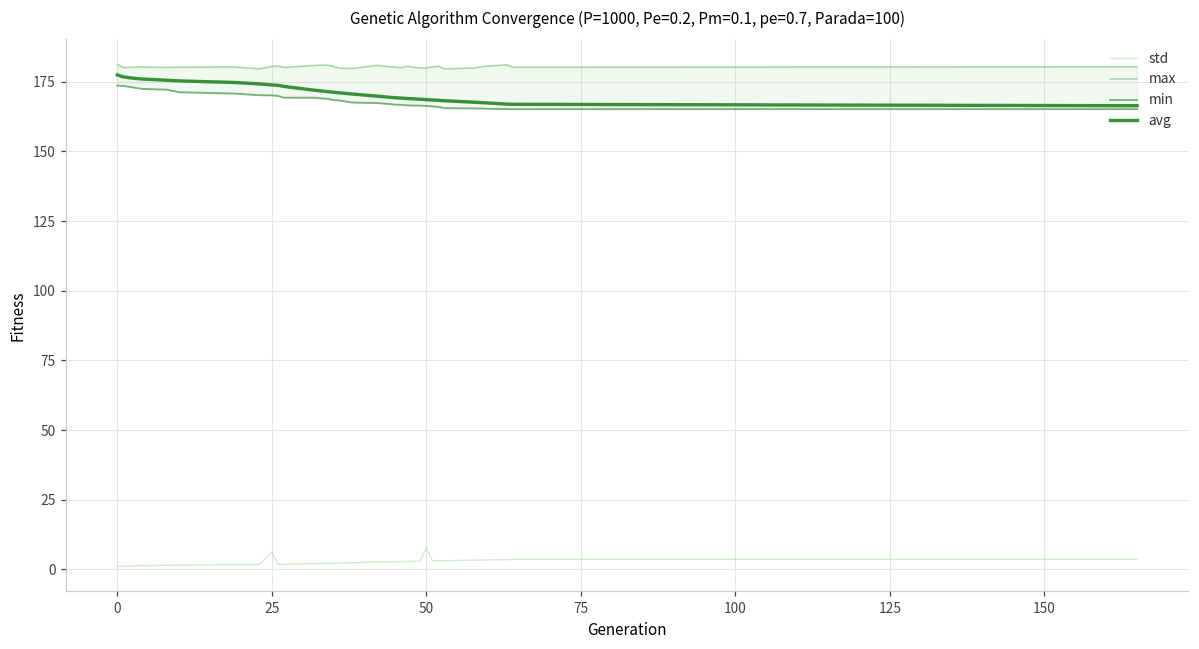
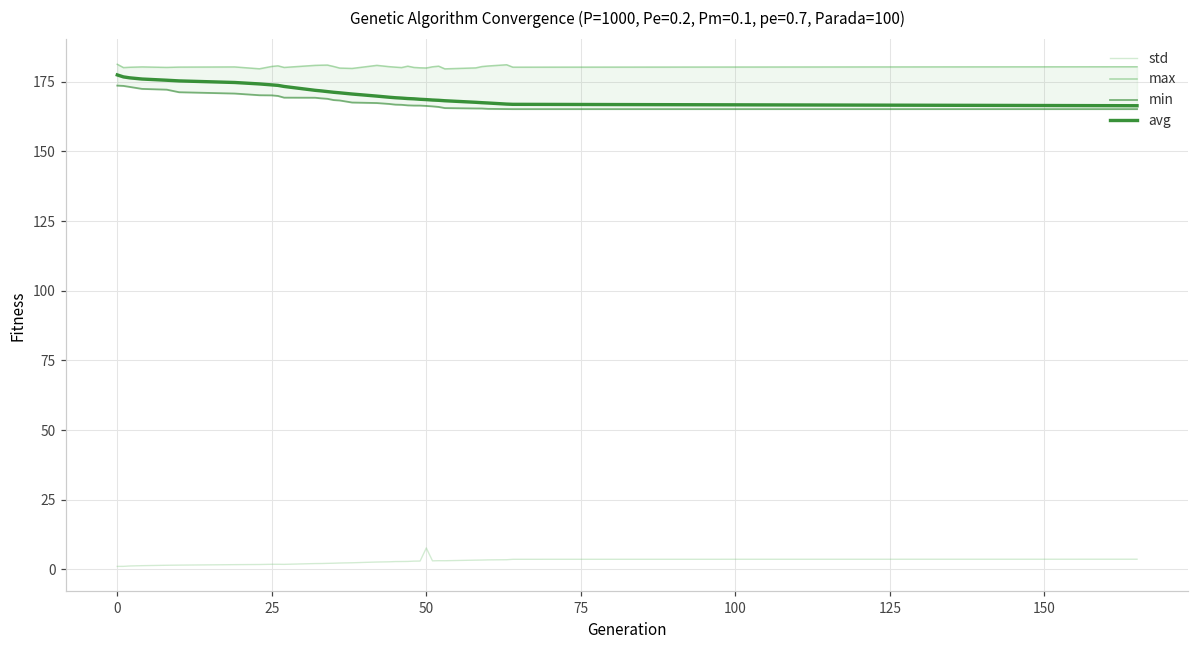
  {
    "std": {
      "0": 1,
-     "25": 6,
+     "25": 2,
      "50": 8
    }
  }
